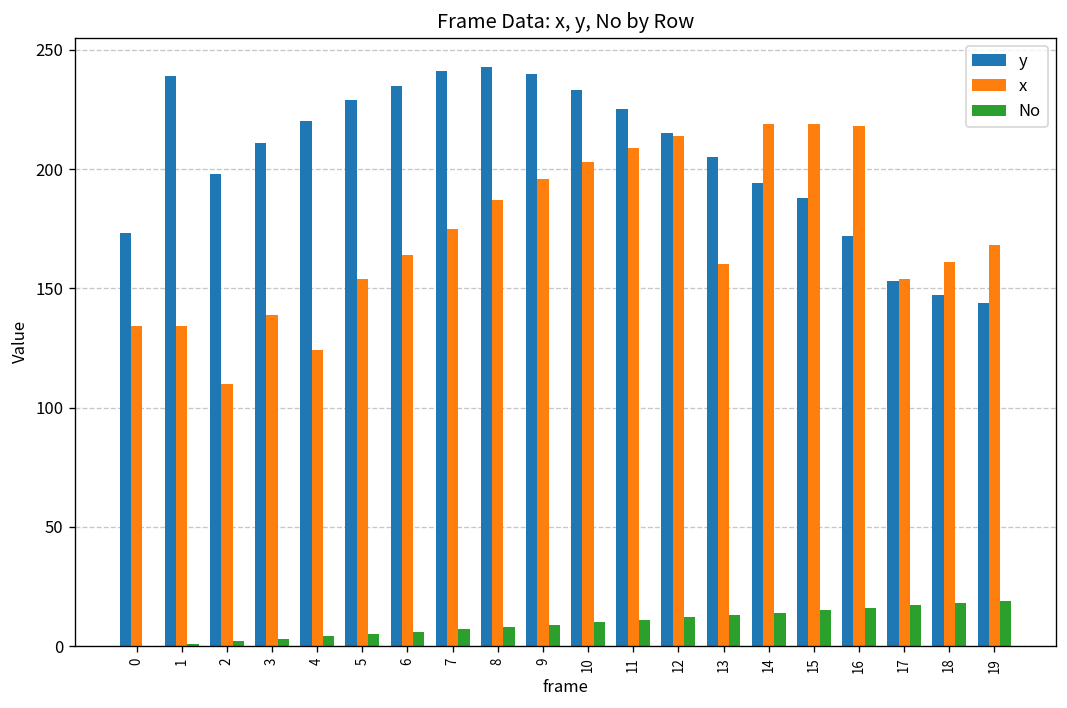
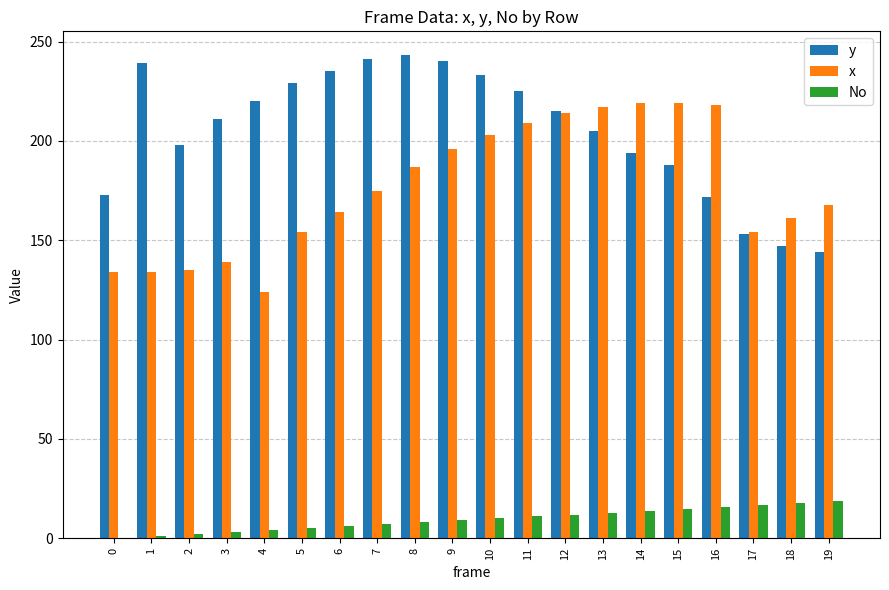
  {
    "y": {
      "0": 173,
      "1": 239,
      "2": 198,
      "3": 211,
      "4": 220,
      "5": 229,
      "6": 235,
      "7": 241,
      "8": 243,
      "9": 240,
      "10": 233,
      "11": 225,
      "12": 215,
      "13": 205,
      "14": 194,
      "15": 188,
      "16": 172,
      "17": 153,
      "18": 147,
      "19": 144
    },
    "x": {
      "0": 134,
      "1": 134,
-     "2": 110,
+     "2": 135,
      "3": 139,
      "4": 124,
      "5": 154,
      "6": 164,
      "7": 175,
      "8": 187,
      "9": 196,
      "10": 203,
      "11": 209,
      "12": 214,
-     "13": 160,
+     "13": 217,
      "14": 219,
      "15": 219,
      "16": 218,
      "17": 154,
      "18": 161,
      "19": 168
    },
    "No": {
      "0": 0,
      "2": 2,
      "3": 3,
      "4": 4,
      "5": 5,
      "6": 6,
      "7": 7,
      "8": 8,
      "9": 9,
      "10": 10,
      "11": 11,
      "12": 12,
      "13": 13,
      "14": 14,
      "15": 15,
      "16": 16,
      "17": 17,
      "18": 18,
      "19": 19
    }
  }
